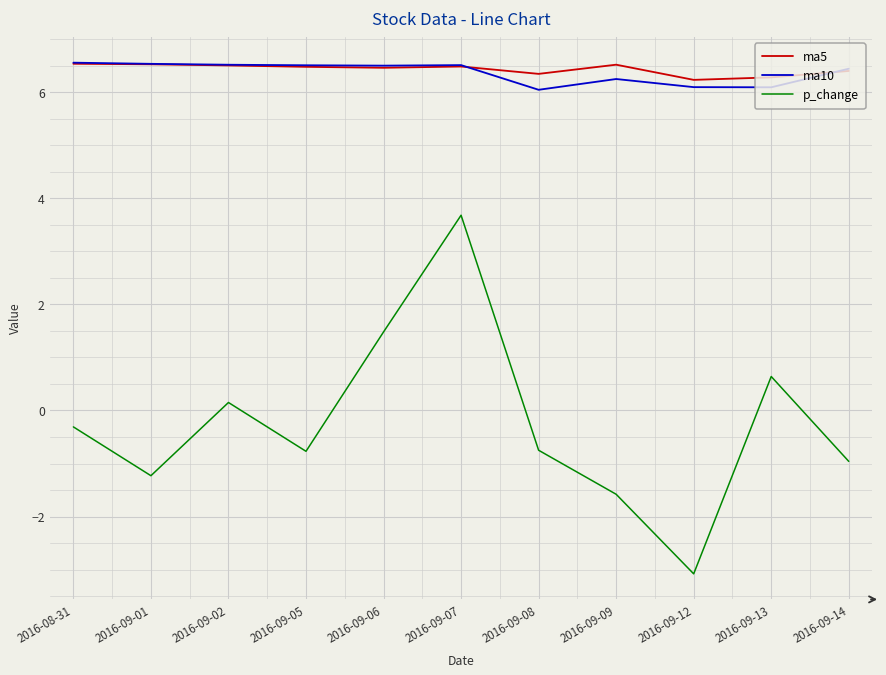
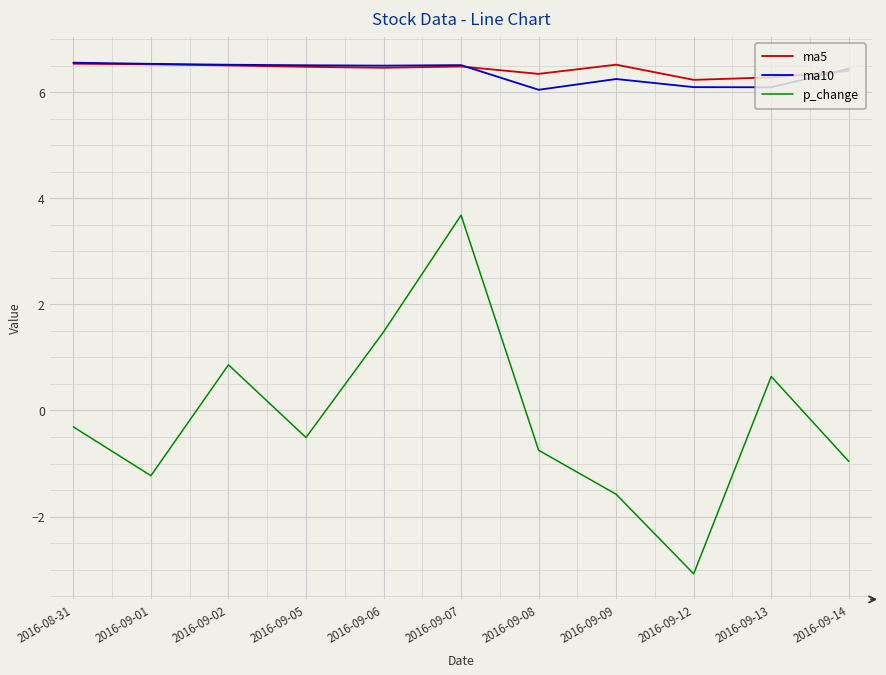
  {
    "ma5": {
      "2016-09-08": 6.3,
      "2016-09-09": 6.5,
      "2016-09-12": 6.2
    },
    "ma10": {
      "2016-09-08": 6.0,
      "2016-09-09": 6.2,
      "2016-09-12": 6.1
    },
    "p_change": {
      "2016-08-31": -0.3,
      "2016-09-01": -1.2,
-     "2016-09-02": 0.2,
-     "2016-09-05": -0.8,
+     "2016-09-02": 0.9,
+     "2016-09-05": -0.5,
      "2016-09-06": 1.5,
      "2016-09-07": 3.7,
      "2016-09-08": -0.8,
      "2016-09-09": -1.6,
      "2016-09-12": -3.1,
      "2016-09-13": 0.6,
      "2016-09-14": -1.0
    }
  }
